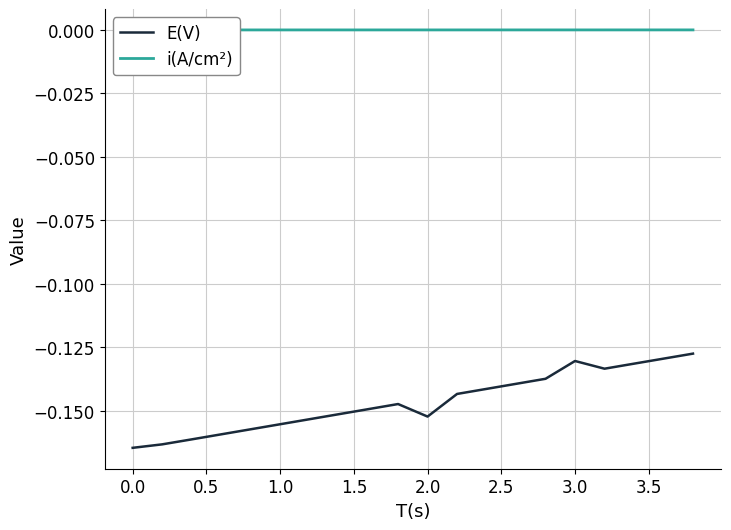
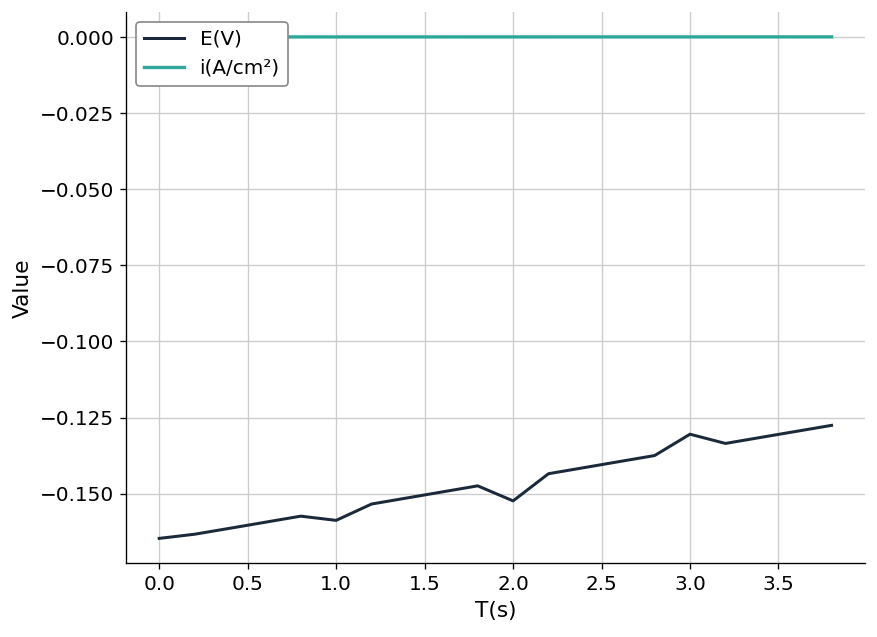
  {
    "E(V)": {
      "0.0": -0.165,
-     "1.0": -0.155,
+     "1.0": -0.159,
      "2.0": -0.152,
      "3.0": -0.130
    },
    "i(A/cm²)": {
      "1.0": 0.000,
      "2.0": 0.000,
      "3.0": 0.000
    }
  }
